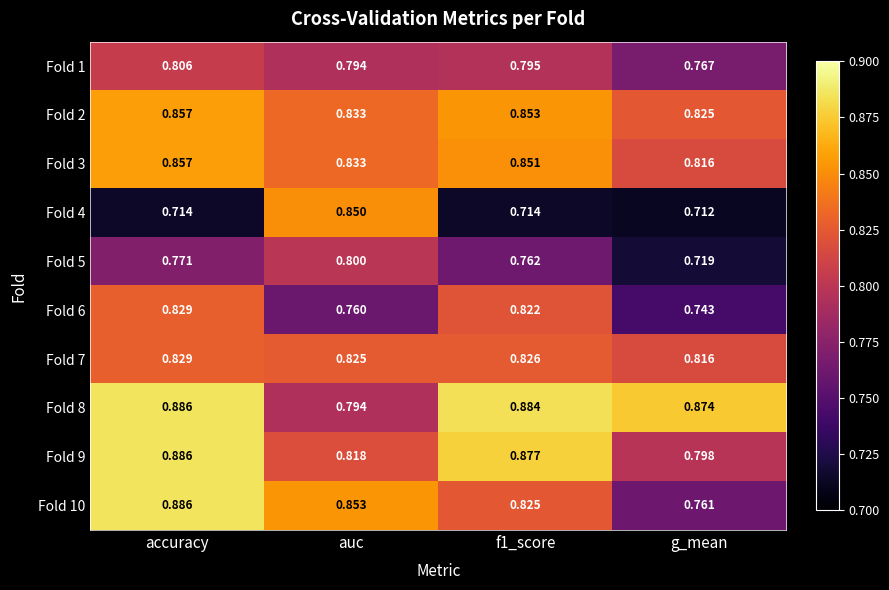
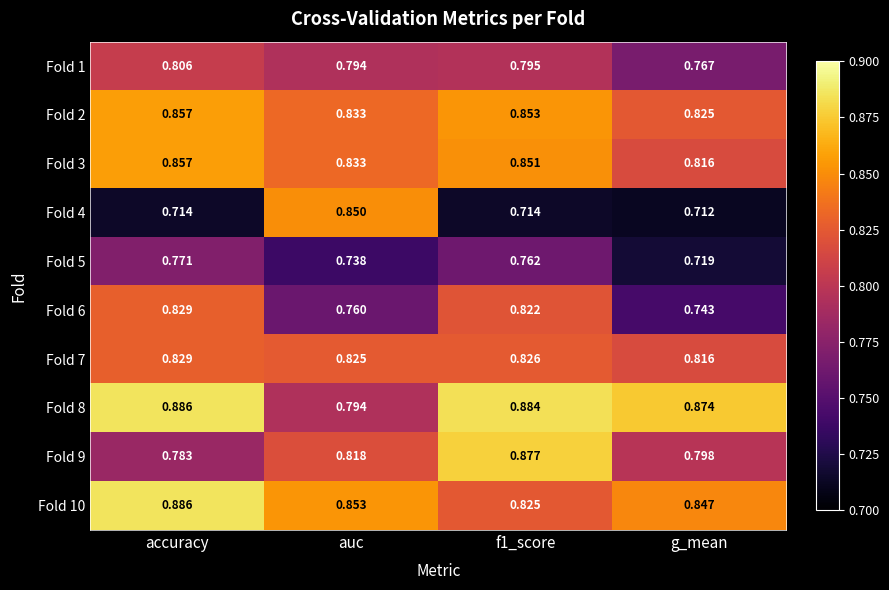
  {
    "Fold 1": {
      "accuracy": 0.806,
      "auc": 0.794,
      "f1_score": 0.795,
      "g_mean": 0.767
    },
    "Fold 2": {
      "accuracy": 0.857,
      "auc": 0.833,
      "f1_score": 0.853,
      "g_mean": 0.825
    },
    "Fold 3": {
      "accuracy": 0.857,
      "auc": 0.833,
      "f1_score": 0.851,
      "g_mean": 0.816
    },
    "Fold 4": {
      "accuracy": 0.714,
      "auc": 0.850,
      "f1_score": 0.714,
      "g_mean": 0.712
    },
    "Fold 5": {
      "accuracy": 0.771,
-     "auc": 0.800,
+     "auc": 0.738,
      "f1_score": 0.762,
      "g_mean": 0.719
    },
    "Fold 6": {
      "accuracy": 0.829,
      "auc": 0.760,
      "f1_score": 0.822,
      "g_mean": 0.743
    },
    "Fold 7": {
      "accuracy": 0.829,
      "auc": 0.825,
      "f1_score": 0.826,
      "g_mean": 0.816
    },
    "Fold 8": {
      "accuracy": 0.886,
      "auc": 0.794,
      "f1_score": 0.884,
      "g_mean": 0.874
    },
    "Fold 9": {
-     "accuracy": 0.886,
+     "accuracy": 0.783,
      "auc": 0.818,
      "f1_score": 0.877,
      "g_mean": 0.798
    },
    "Fold 10": {
      "accuracy": 0.886,
      "auc": 0.853,
      "f1_score": 0.825,
-     "g_mean": 0.761
+     "g_mean": 0.847
    }
  }
